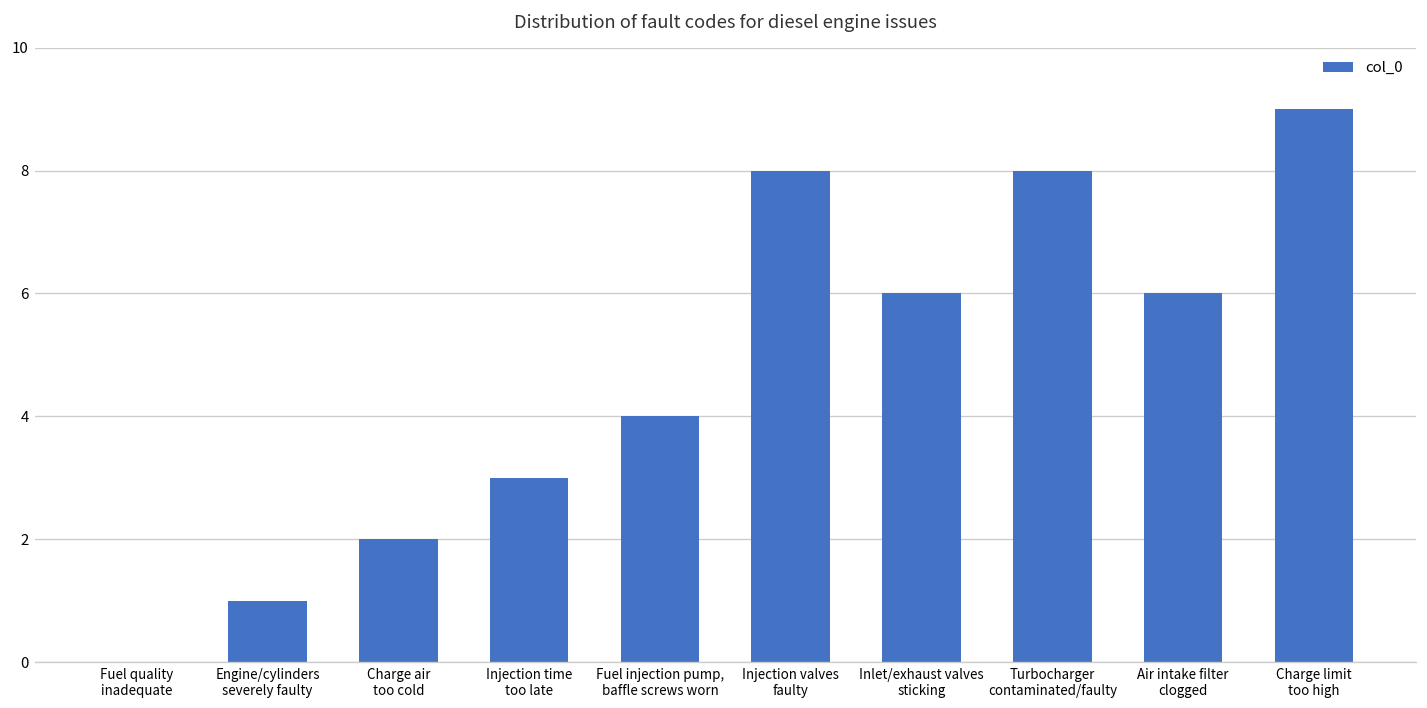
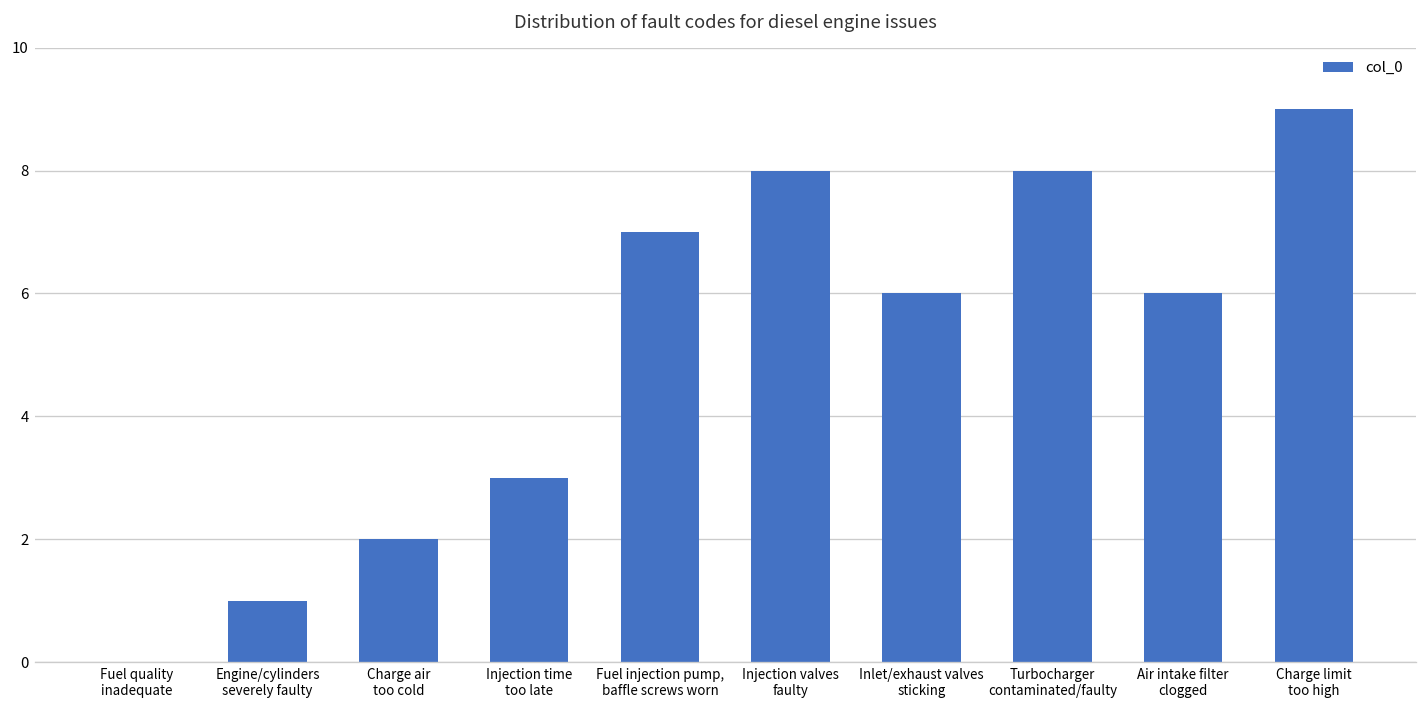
  {
    "Fuel quality inadequate": 0,
    "Engine/cylinders severely faulty": 1,
    "Charge air too cold": 2,
    "Injection time too late": 3,
-   "Fuel injection pump, baffle screws worn": 4,
+   "Fuel injection pump, baffle screws worn": 7,
    "Injection valves faulty": 8,
    "Inlet/exhaust valves sticking": 6,
    "Turbocharger contaminated/faulty": 8,
    "Air intake filter clogged": 6,
    "Charge limit too high": 9
  }
